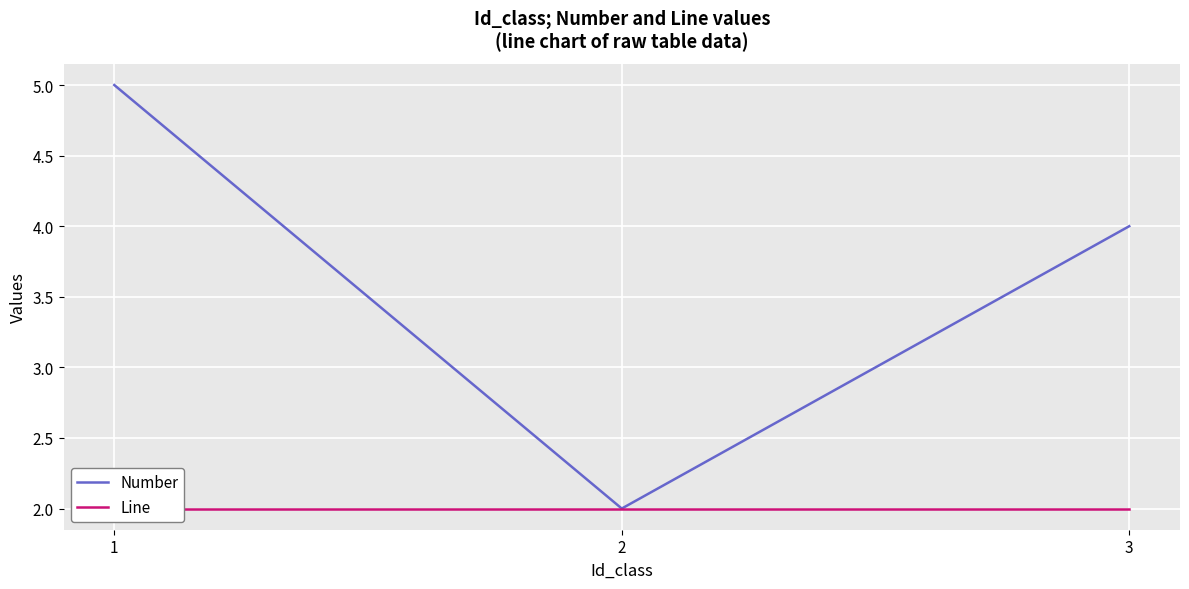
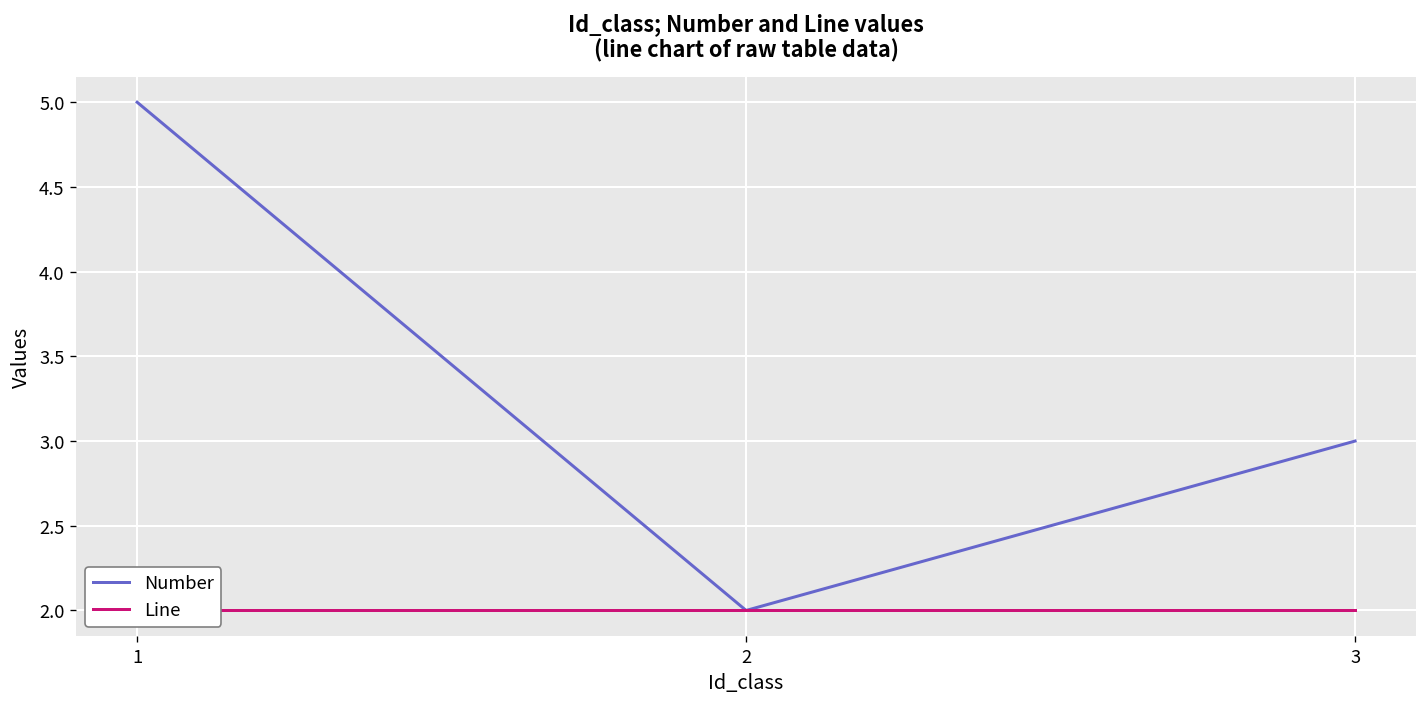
  {
    "Number": {
      "1": 5,
-     "3": 4
+     "3": 3
    },
    "Line": {
      "3": 2
    }
  }
